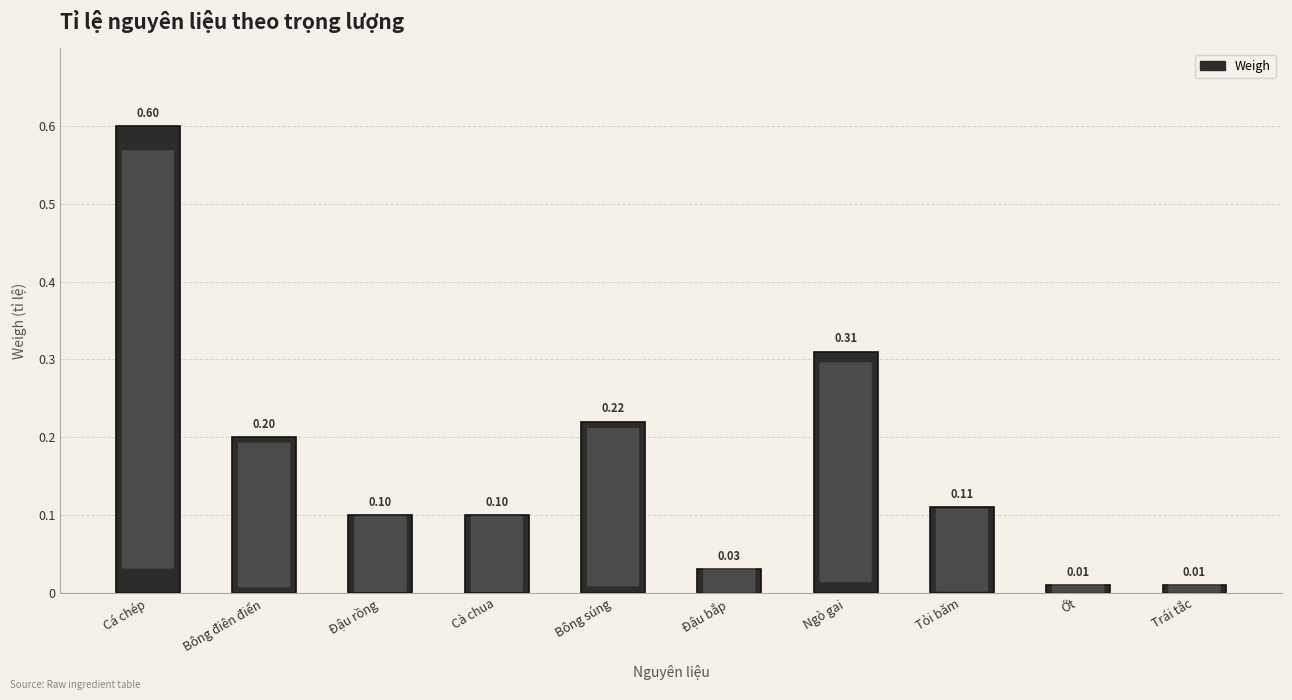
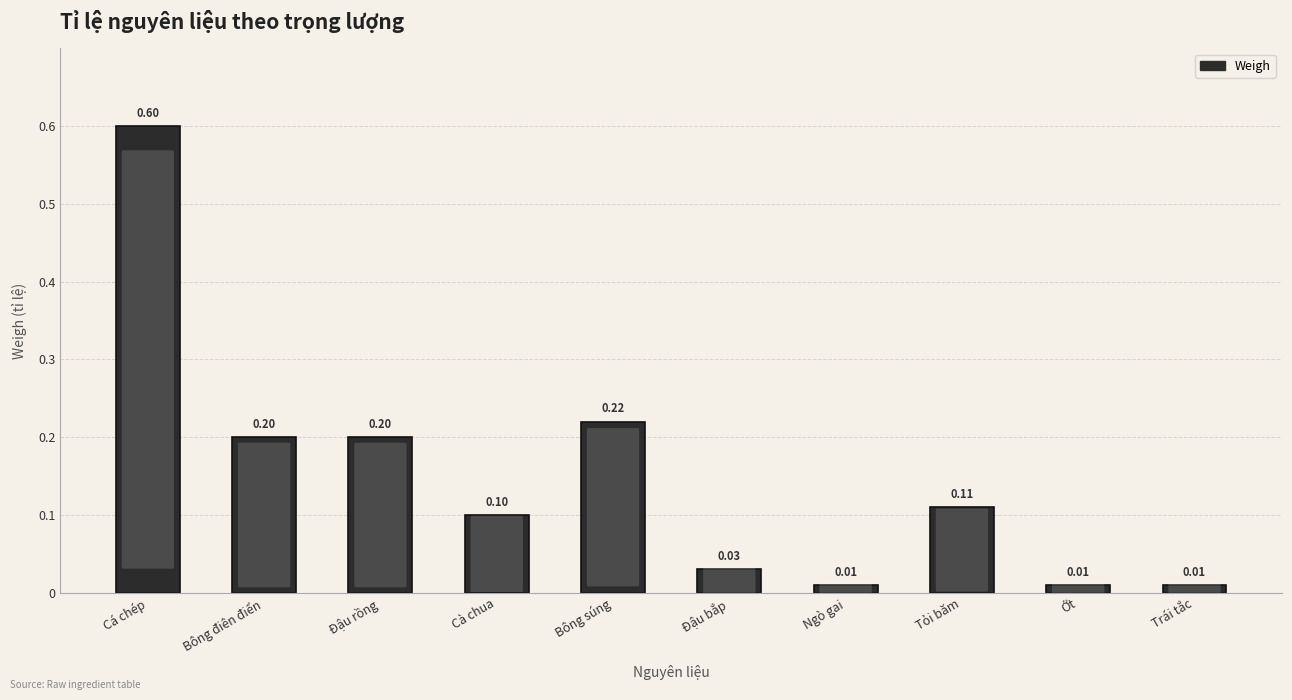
  {
    "Cá chép": 0.60,
    "Bông điên điển": 0.20,
-   "Đậu rồng": 0.10,
+   "Đậu rồng": 0.20,
    "Cà chua": 0.10,
    "Bông súng": 0.22,
    "Đậu bắp": 0.03,
-   "Ngò gai": 0.31,
+   "Ngò gai": 0.01,
    "Tỏi băm": 0.11,
    "Ớt": 0.01,
    "Trái tắc": 0.01
  }
